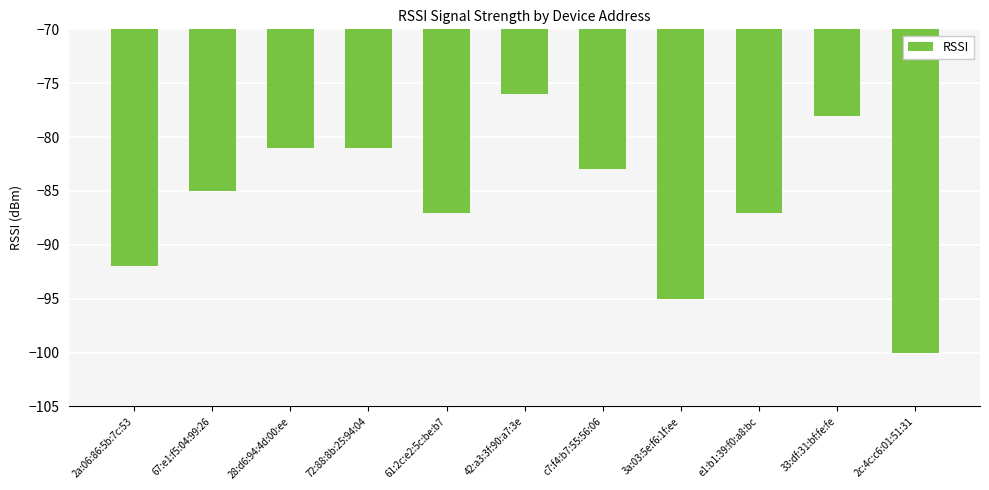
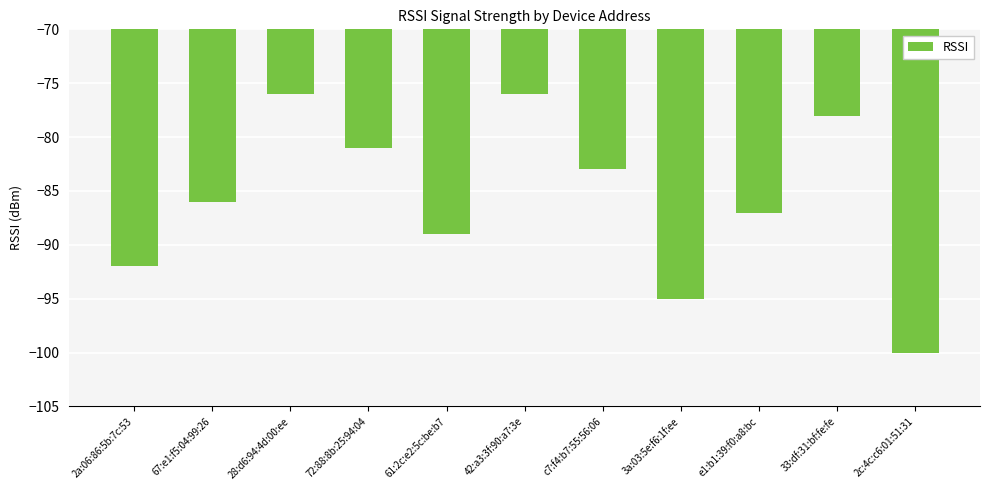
  {
    "2a:06:86:5b:7c:53": -92,
-   "67:e1:f5:04:99:26": -85,
-   "28:d6:94:4d:00:ee": -81,
+   "67:e1:f5:04:99:26": -86,
+   "28:d6:94:4d:00:ee": -76,
    "72:88:8b:25:94:04": -81,
-   "61:2c:e2:5c:be:b7": -87,
+   "61:2c:e2:5c:be:b7": -89,
    "42:a3:3f:90:a7:3e": -76,
    "c7:f4:b7:55:56:06": -83,
    "3a:03:5e:f6:1f:ee": -95,
    "e1:b1:39:f0:a8:bc": -87,
    "33:df:31:bf:fe:fe": -78,
    "2c:4c:c6:01:51:31": -100
  }
